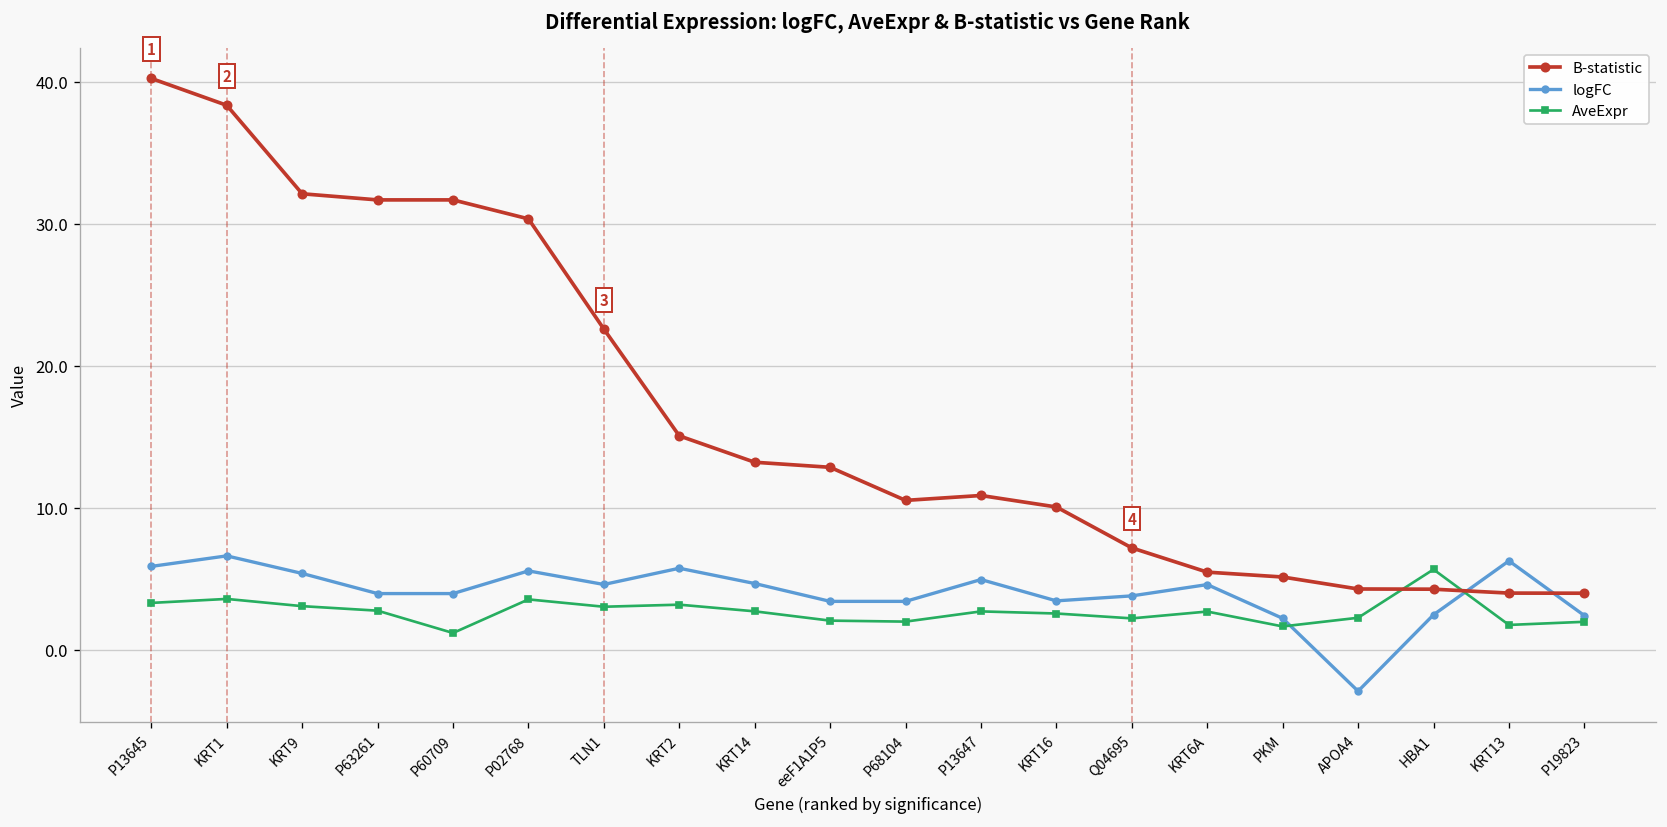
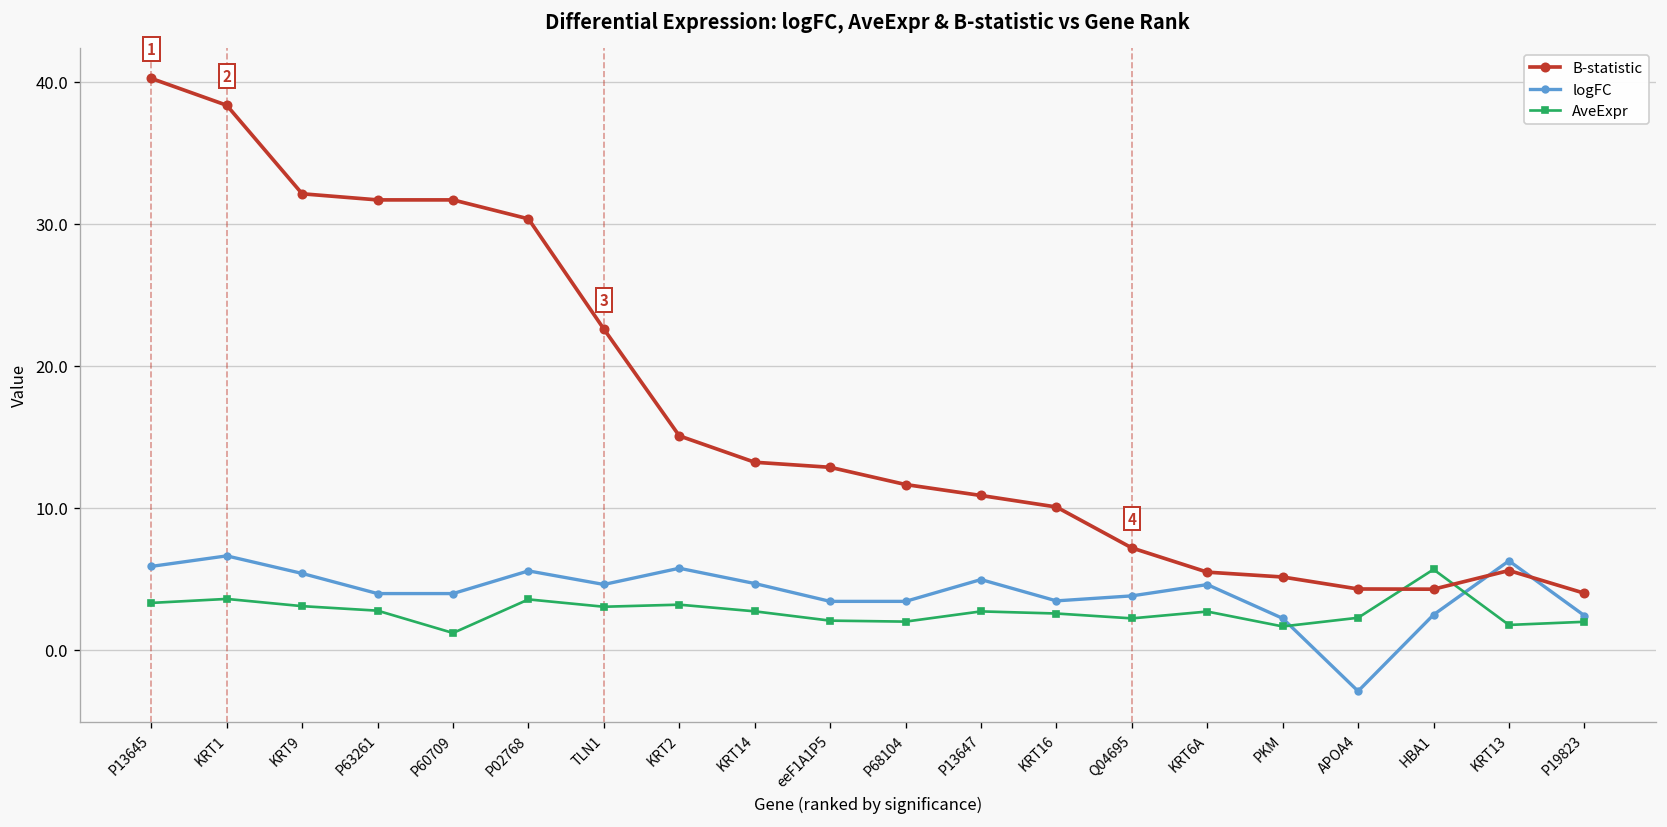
  {
    "B-statistic": {
      "KRT9": 32.1,
      "P63261": 31.7,
      "P60709": 31.7,
      "P02768": 30.3,
      "KRT2": 15.1,
      "KRT14": 13.2,
      "eeF1A1P5": 12.8,
-     "P68104": 10.5,
+     "P68104": 11.6,
      "P13647": 10.9,
      "KRT16": 10.0,
      "KRT6A": 5.5,
      "PKM": 5.1,
      "APOA4": 4.3,
      "HBA1": 4.2,
-     "KRT13": 4.0,
+     "KRT13": 5.6,
      "P19823": 4.0
    },
    "logFC": {
      "P13645": 5.9,
      "KRT1": 6.6,
      "KRT9": 5.4,
      "P63261": 3.9,
      "P60709": 3.9,
      "P02768": 5.5,
      "TLN1": 4.6,
      "KRT2": 5.7,
      "KRT14": 4.6,
      "eeF1A1P5": 3.4,
      "P68104": 3.4,
      "P13647": 4.9,
      "KRT16": 3.4,
      "Q04695": 3.8,
      "KRT6A": 4.6,
      "PKM": 2.2,
      "APOA4": -2.9,
      "HBA1": 2.4,
      "KRT13": 6.2,
      "P19823": 2.4
    },
    "AveExpr": {
      "P13645": 3.3,
      "KRT1": 3.6,
      "KRT9": 3.1,
      "P63261": 2.7,
      "P60709": 1.2,
      "P02768": 3.5,
      "TLN1": 3.0,
      "KRT2": 3.2,
      "KRT14": 2.7,
      "eeF1A1P5": 2.0,
      "P68104": 2.0,
      "P13647": 2.7,
      "KRT16": 2.5,
      "Q04695": 2.2,
      "KRT6A": 2.7,
      "PKM": 1.6,
      "APOA4": 2.2,
      "HBA1": 5.6,
      "KRT13": 1.7,
      "P19823": 2.0
    }
  }
